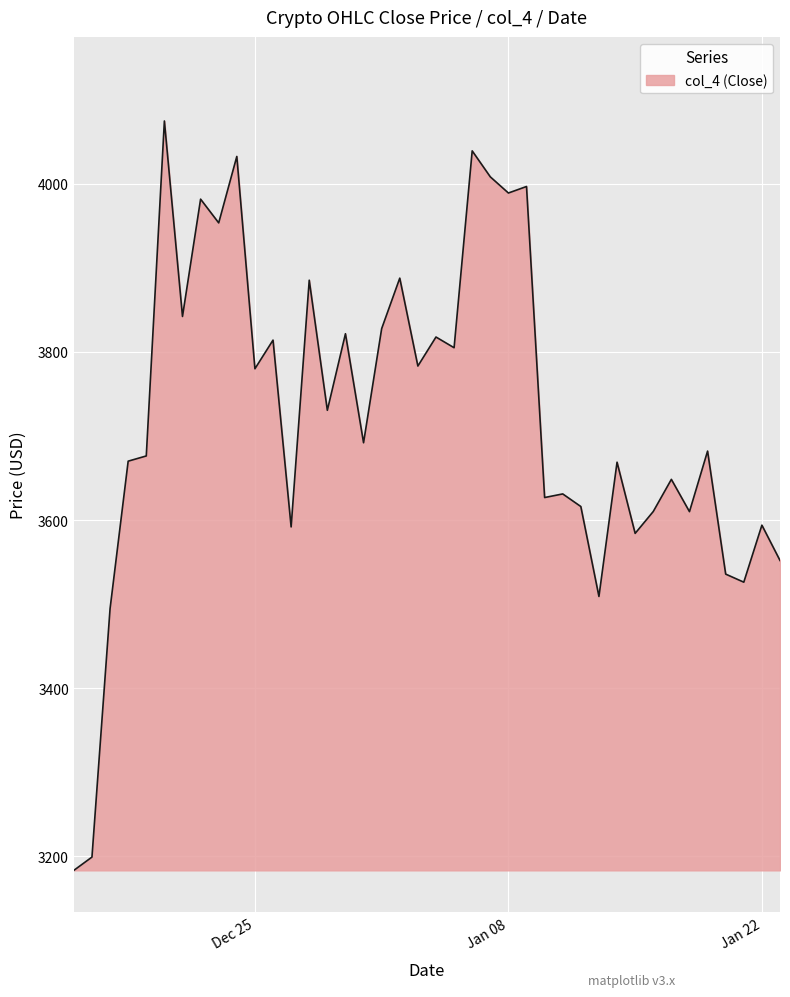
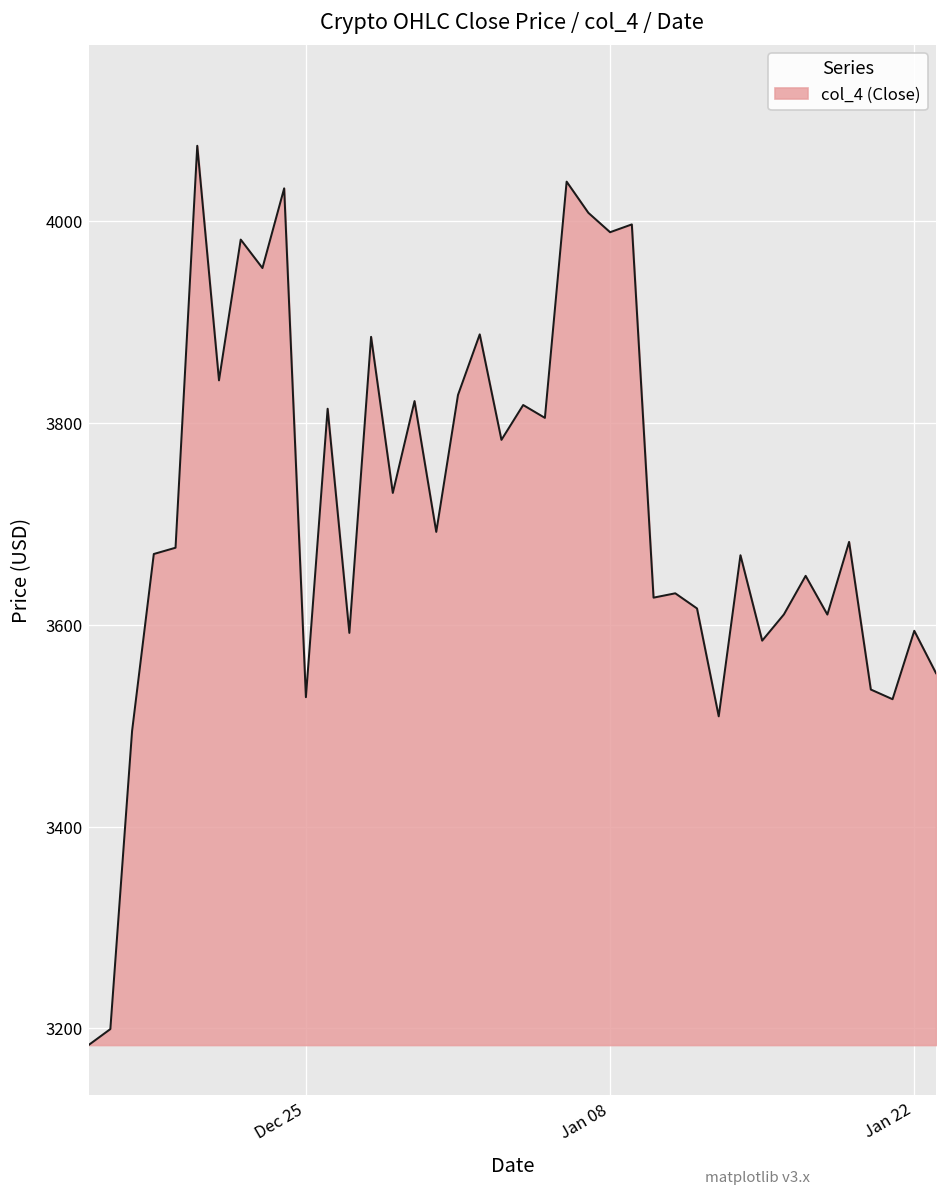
  {
-   "Dec 25": 3780,
+   "Dec 25": 3530,
    "Jan 08": 3990,
    "Jan 22": 3590
  }
